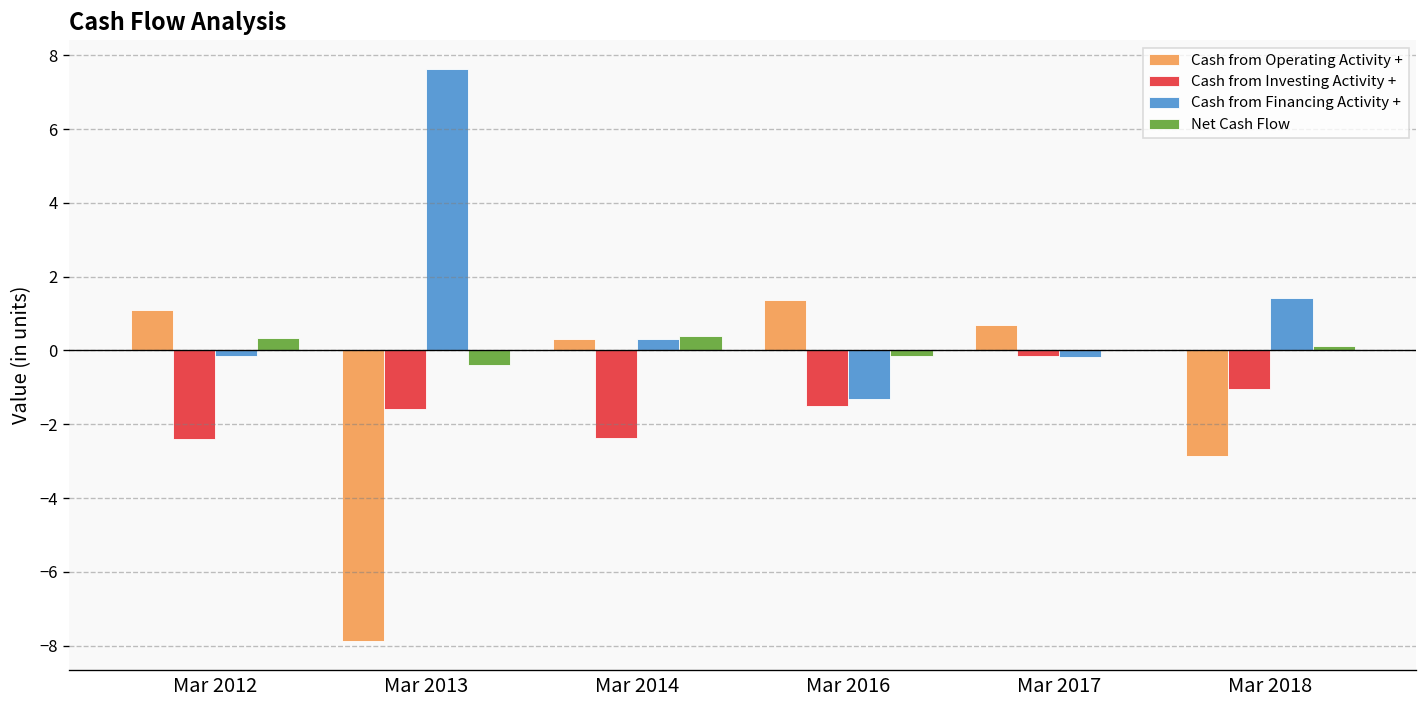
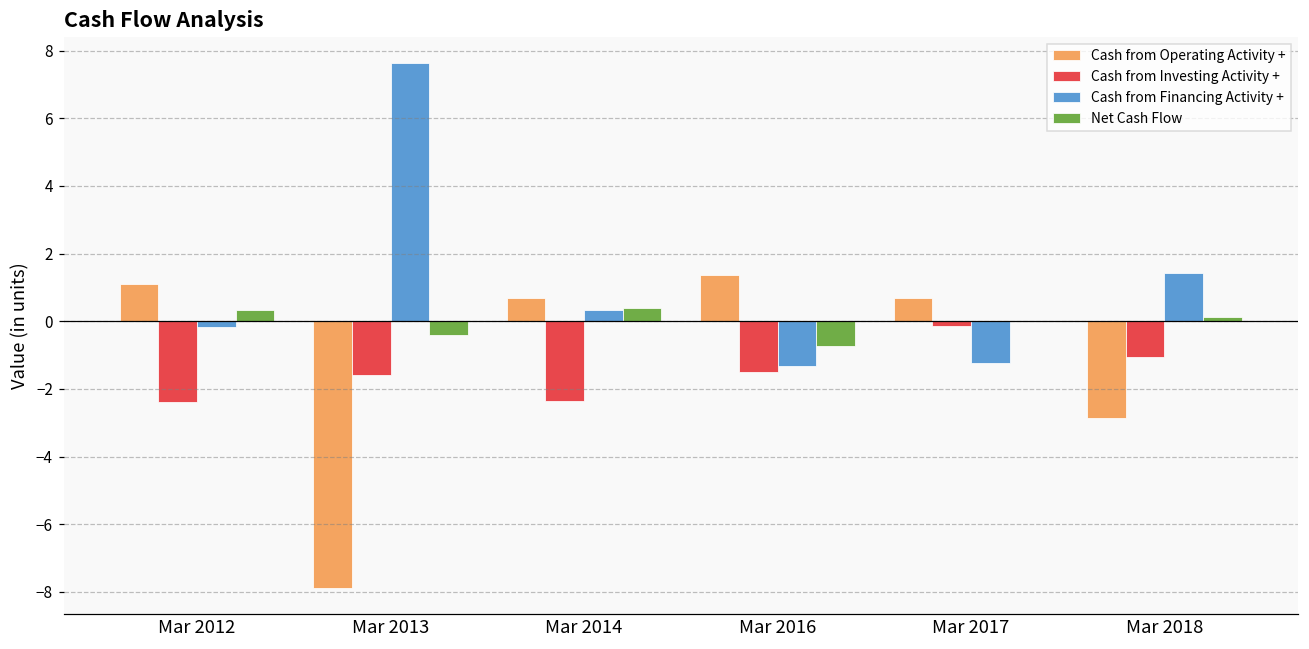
  {
    "Cash from Operating Activity +": {
      "Mar 2012": 1.1,
      "Mar 2013": -7.9,
-     "Mar 2014": 0.3,
+     "Mar 2014": 0.7,
      "Mar 2016": 1.4,
      "Mar 2017": 0.7,
      "Mar 2018": -2.9
    },
    "Cash from Investing Activity +": {
      "Mar 2012": -2.4,
      "Mar 2013": -1.6,
      "Mar 2014": -2.4,
      "Mar 2016": -1.5,
      "Mar 2017": -0.2,
      "Mar 2018": -1.1
    },
    "Cash from Financing Activity +": {
      "Mar 2012": -0.2,
      "Mar 2013": 7.6,
      "Mar 2014": 0.3,
      "Mar 2016": -1.3,
-     "Mar 2017": -0.2,
+     "Mar 2017": -1.2,
      "Mar 2018": 1.4
    },
    "Net Cash Flow": {
      "Mar 2012": 0.3,
      "Mar 2013": -0.4,
      "Mar 2014": 0.4,
-     "Mar 2016": -0.1,
+     "Mar 2016": -0.7,
      "Mar 2017": 0.0,
      "Mar 2018": 0.1
    }
  }
